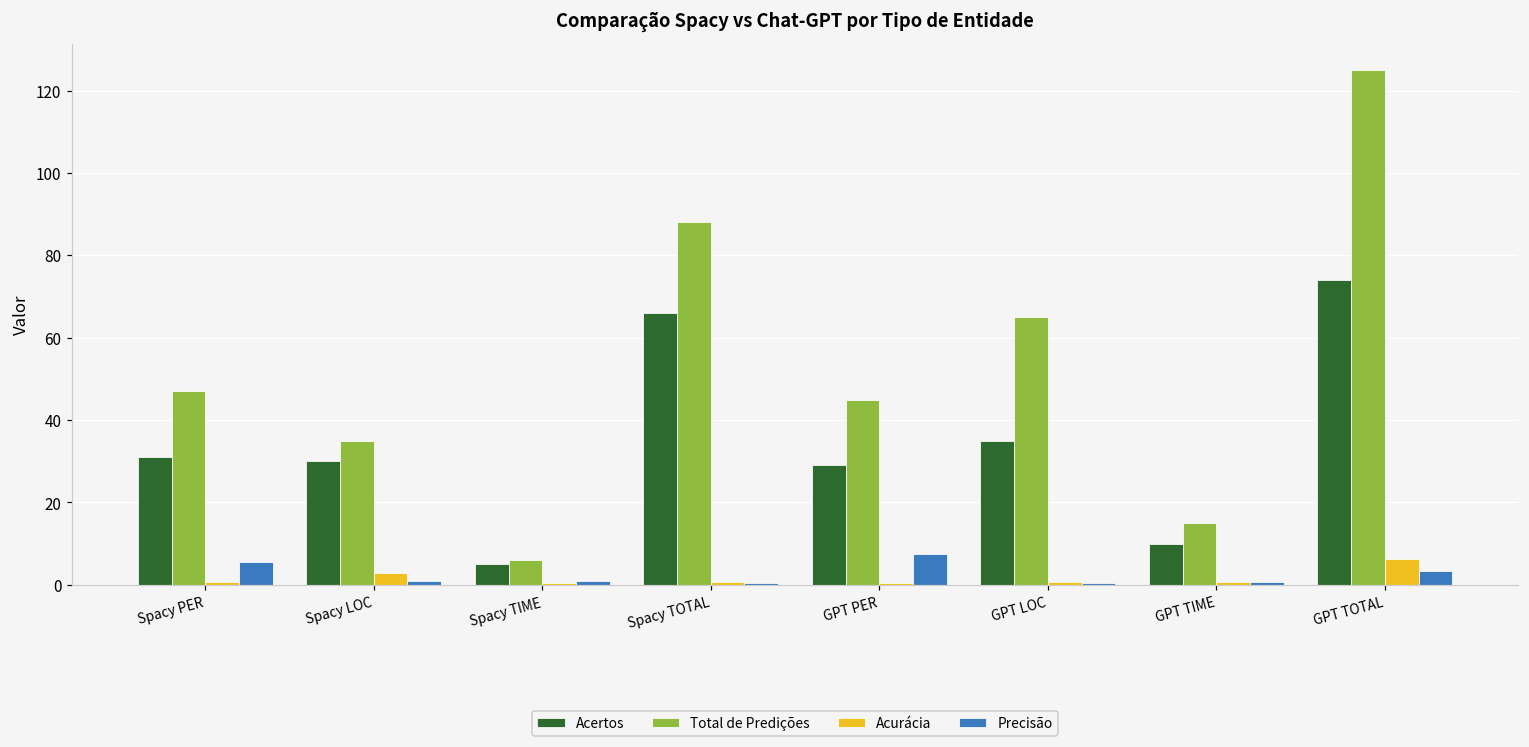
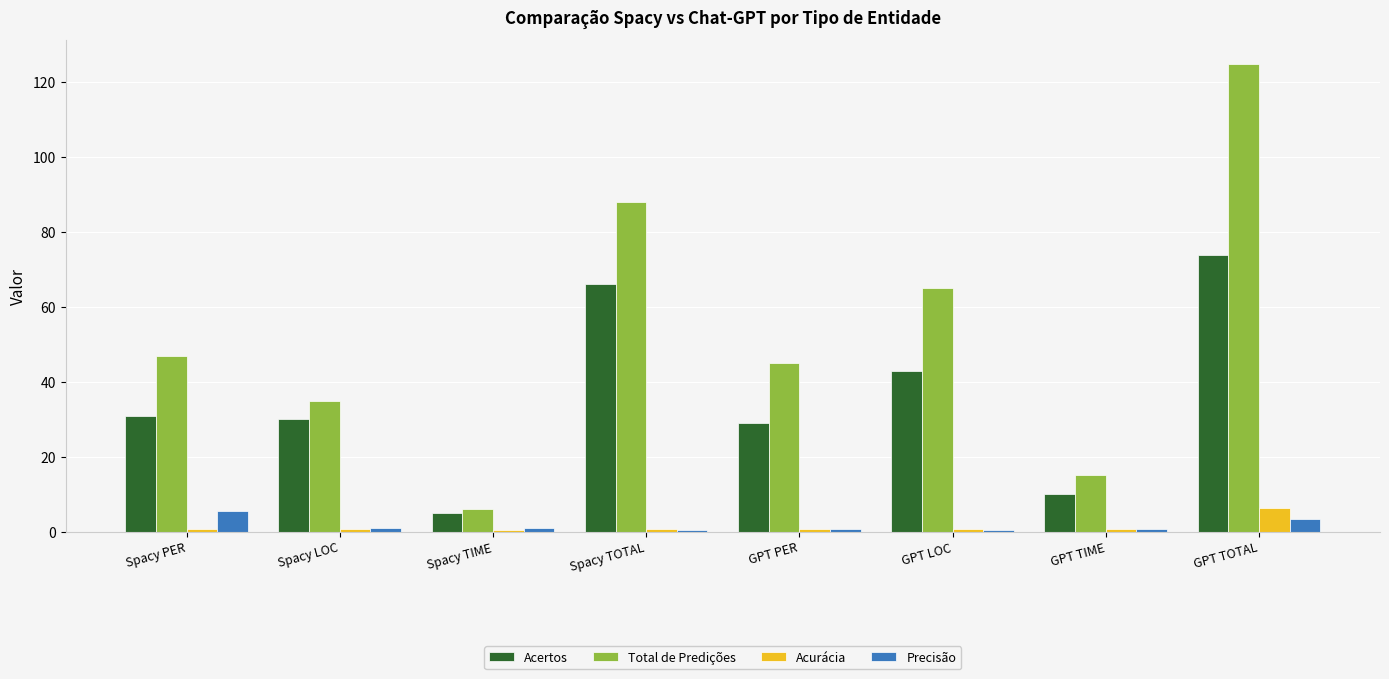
  {
    "Acertos": {
      "Spacy PER": 31,
      "Spacy LOC": 30,
      "Spacy TIME": 5,
      "Spacy TOTAL": 66,
      "GPT PER": 29,
-     "GPT LOC": 35,
+     "GPT LOC": 43,
      "GPT TIME": 10,
      "GPT TOTAL": 74
    },
    "Total de Predições": {
      "Spacy PER": 47,
      "Spacy LOC": 35,
      "Spacy TIME": 6,
      "Spacy TOTAL": 88,
      "GPT PER": 45,
      "GPT LOC": 65,
      "GPT TIME": 15,
      "GPT TOTAL": 125
    },
    "Acurácia": {
-     "Spacy LOC": 3,
+     "Spacy LOC": 1,
      "GPT LOC": 1,
      "GPT TIME": 1,
      "GPT TOTAL": 6
    },
    "Precisão": {
      "Spacy PER": 5,
      "Spacy LOC": 1,
      "Spacy TIME": 1,
-     "GPT PER": 8,
+     "GPT PER": 1,
      "GPT TOTAL": 3
    }
  }
